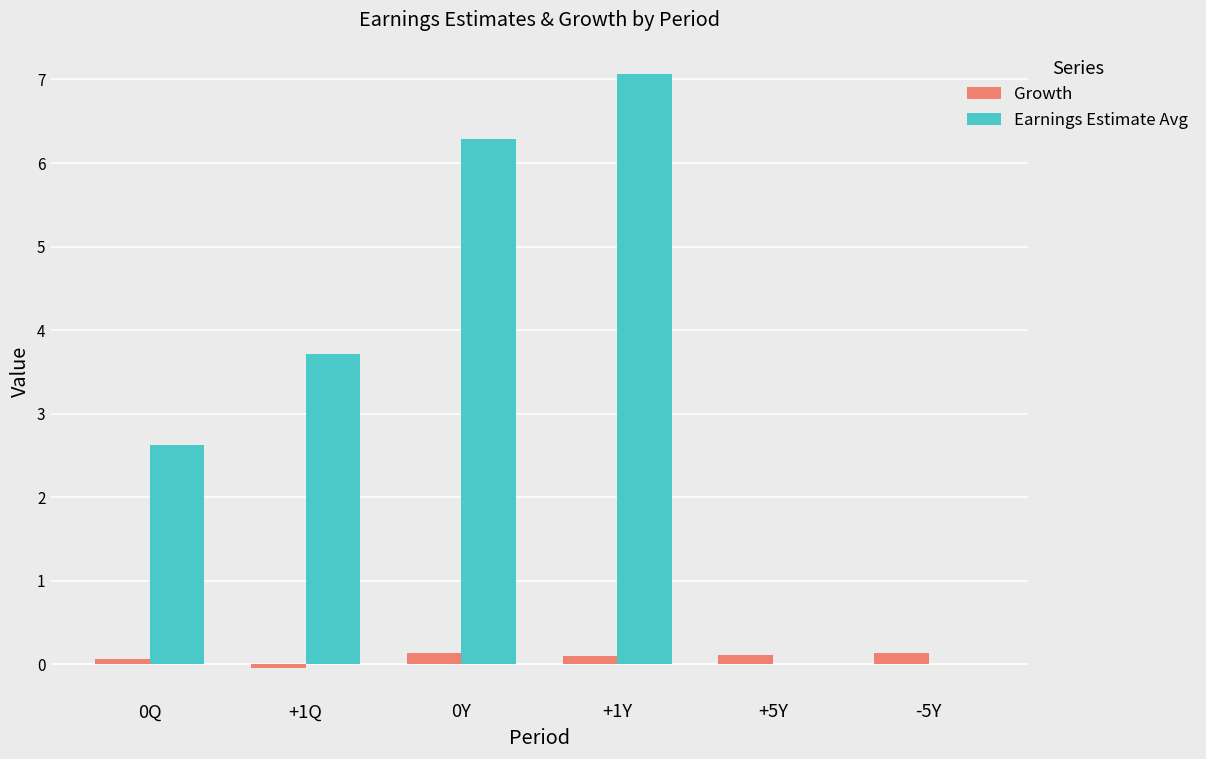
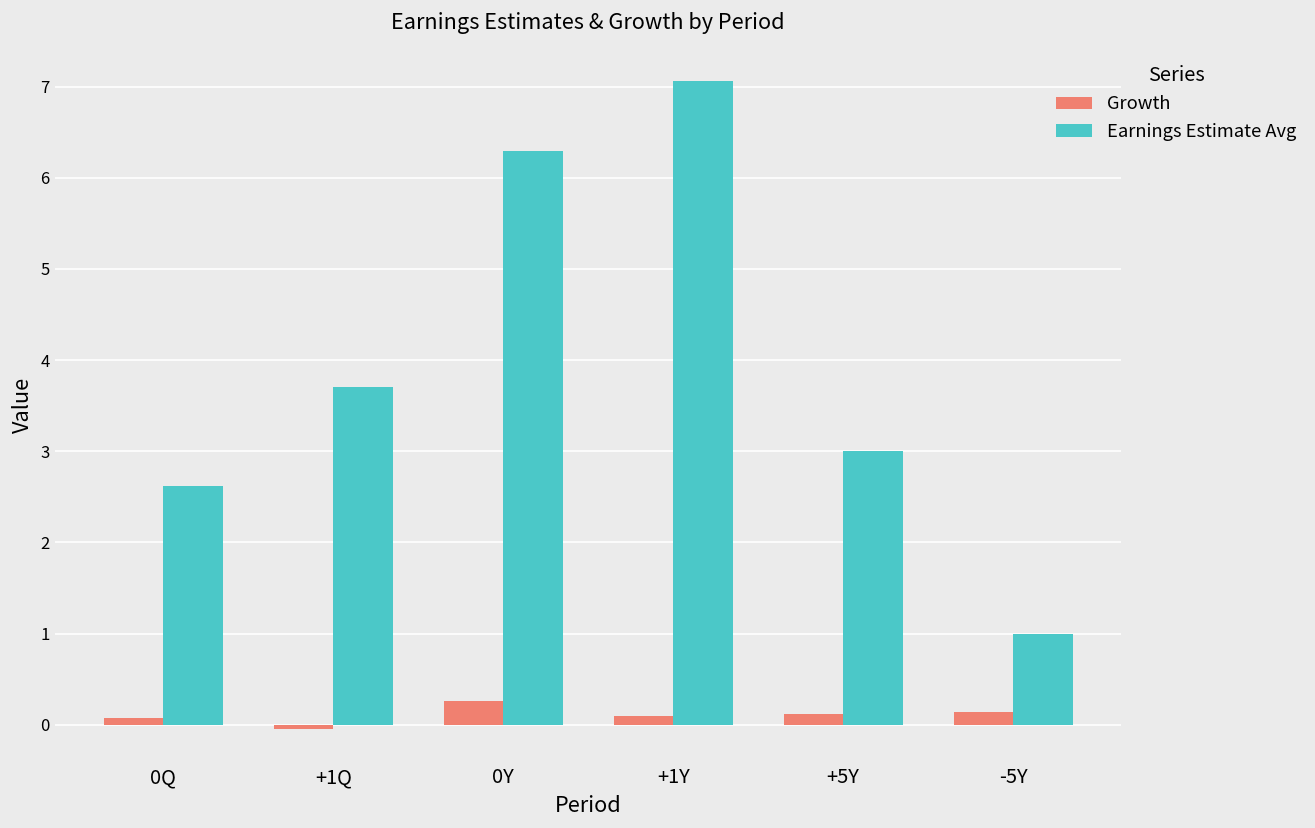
  {
    "Growth": {
      "0Q": 0.1,
      "+1Q": 0.0,
-     "0Y": 0.1,
+     "0Y": 0.3,
      "+1Y": 0.1,
      "+5Y": 0.1,
      "-5Y": 0.1
    },
    "Earnings Estimate Avg": {
      "0Q": 2.6,
      "+1Q": 3.7,
      "0Y": 6.3,
      "+1Y": 7.1,
-     "+5Y": 0,
-     "-5Y": 0
+     "+5Y": 3,
+     "-5Y": 1
    }
  }
